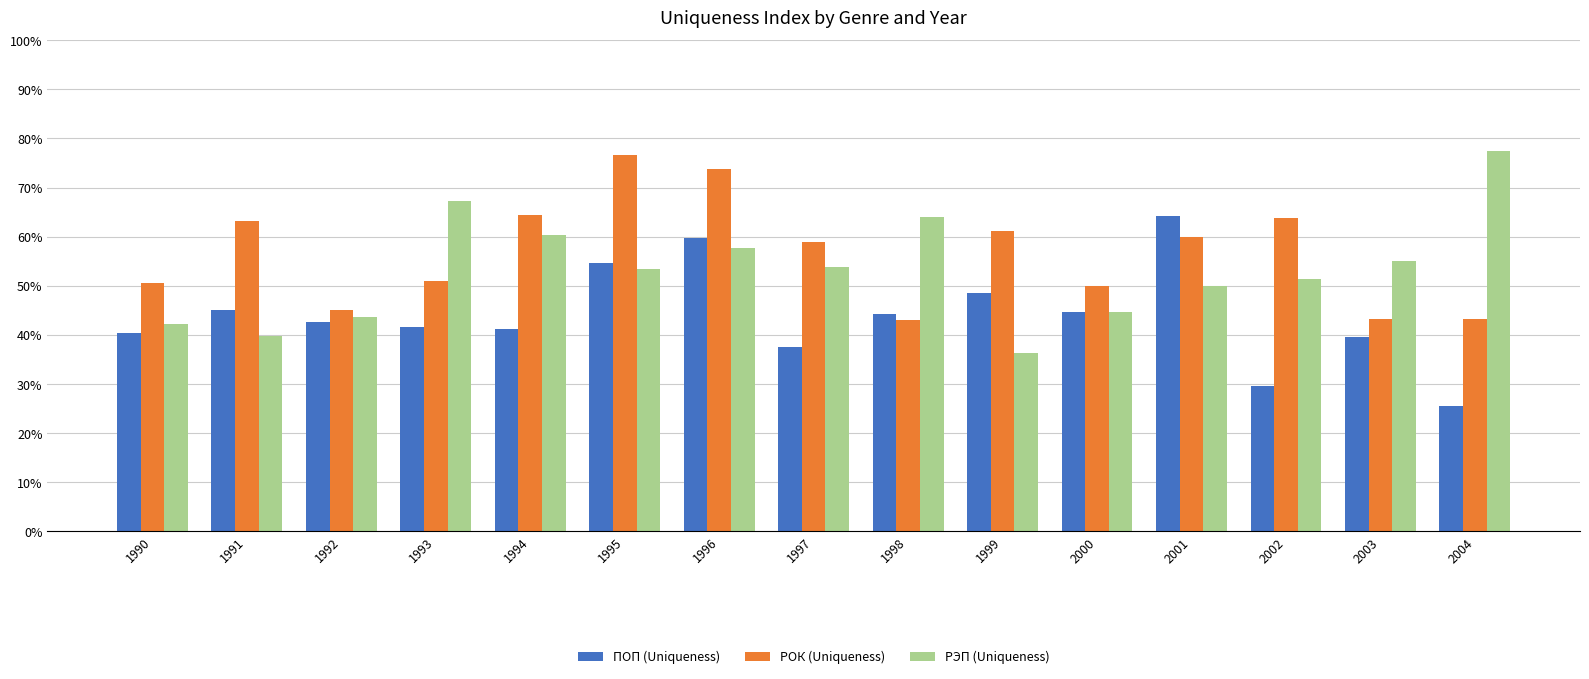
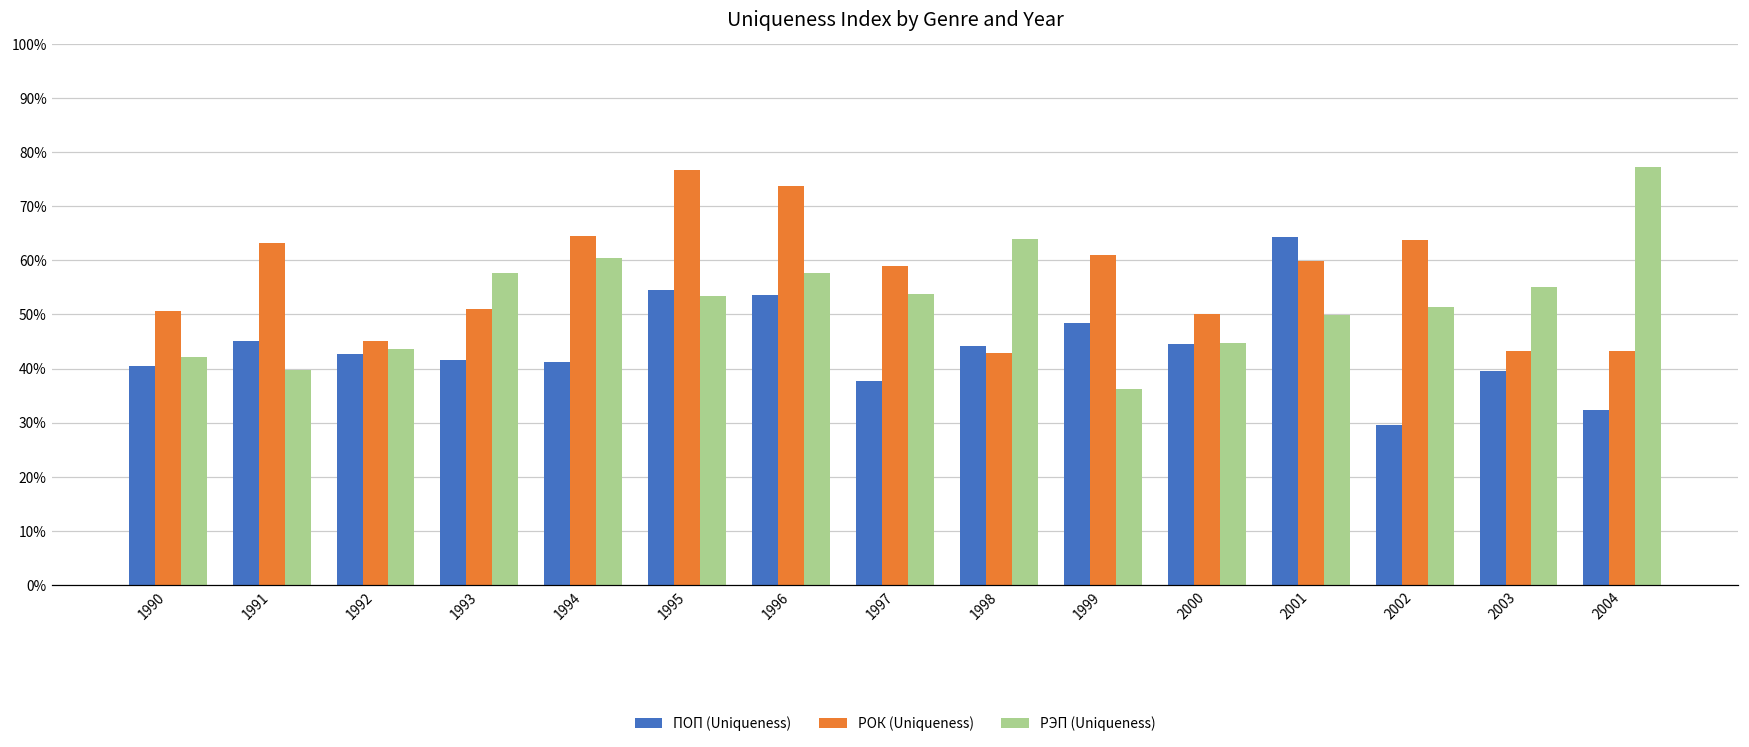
  {
    "ПОП (Uniqueness)": {
      "1990": "40%",
      "1991": "45%",
      "1992": "43%",
      "1993": "42%",
      "1994": "41%",
      "1995": "55%",
-     "1996": "60%",
+     "1996": "54%",
      "1997": "38%",
      "1998": "44%",
      "1999": "48%",
      "2000": "45%",
      "2001": "64%",
      "2002": "30%",
      "2003": "39%",
-     "2004": "25%"
+     "2004": "32%"
    },
    "РОК (Uniqueness)": {
      "1990": "51%",
      "1991": "63%",
      "1992": "45%",
      "1993": "51%",
      "1994": "64%",
      "1995": "77%",
      "1996": "74%",
      "1997": "59%",
      "1998": "43%",
      "1999": "61%",
      "2000": "50%",
      "2001": "60%",
      "2002": "64%",
      "2003": "43%",
      "2004": "43%"
    },
    "РЭП (Uniqueness)": {
      "1990": "42%",
      "1991": "40%",
      "1992": "44%",
-     "1993": "67%",
+     "1993": "58%",
      "1994": "60%",
      "1995": "53%",
      "1996": "58%",
      "1997": "54%",
      "1998": "64%",
      "1999": "36%",
      "2000": "45%",
      "2001": "50%",
      "2002": "51%",
      "2003": "55%",
      "2004": "77%"
    }
  }
